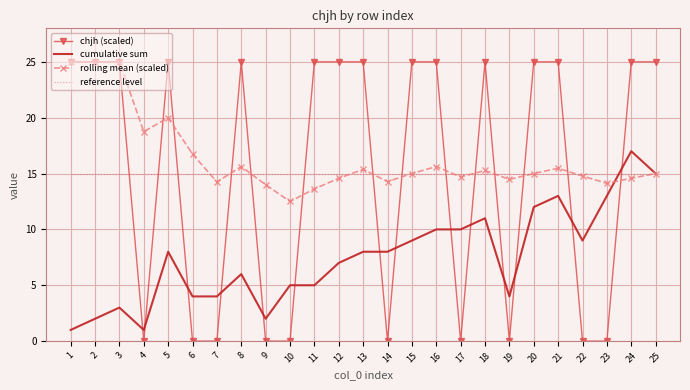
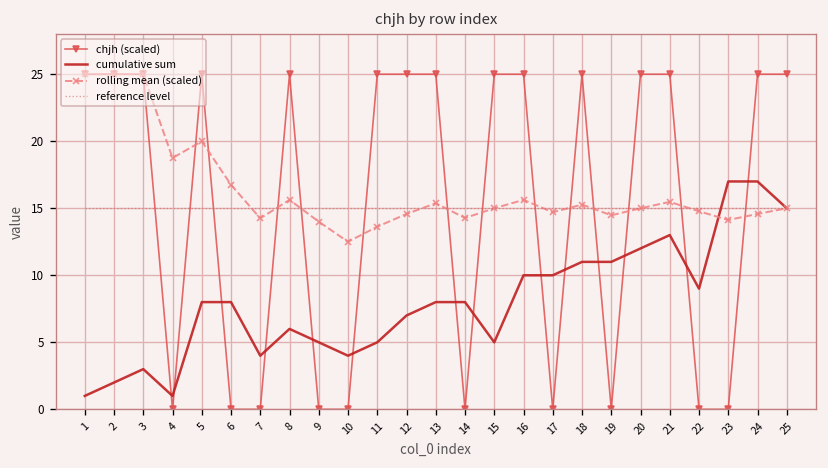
  {
    "cumulative sum": {
      "1": 1,
      "2": 2,
      "3": 3,
      "4": 1,
      "5": 8,
-     "6": 4,
+     "6": 8,
      "7": 4,
      "8": 6,
-     "9": 2,
-     "10": 5,
+     "9": 5,
+     "10": 4,
      "11": 5,
      "12": 7,
      "13": 8,
      "14": 8,
-     "15": 9,
+     "15": 5,
      "16": 10,
      "17": 10,
      "18": 11,
-     "19": 4,
+     "19": 11,
      "20": 12,
      "21": 13,
      "22": 9,
-     "23": 13,
+     "23": 17,
      "24": 17
    }
  }
